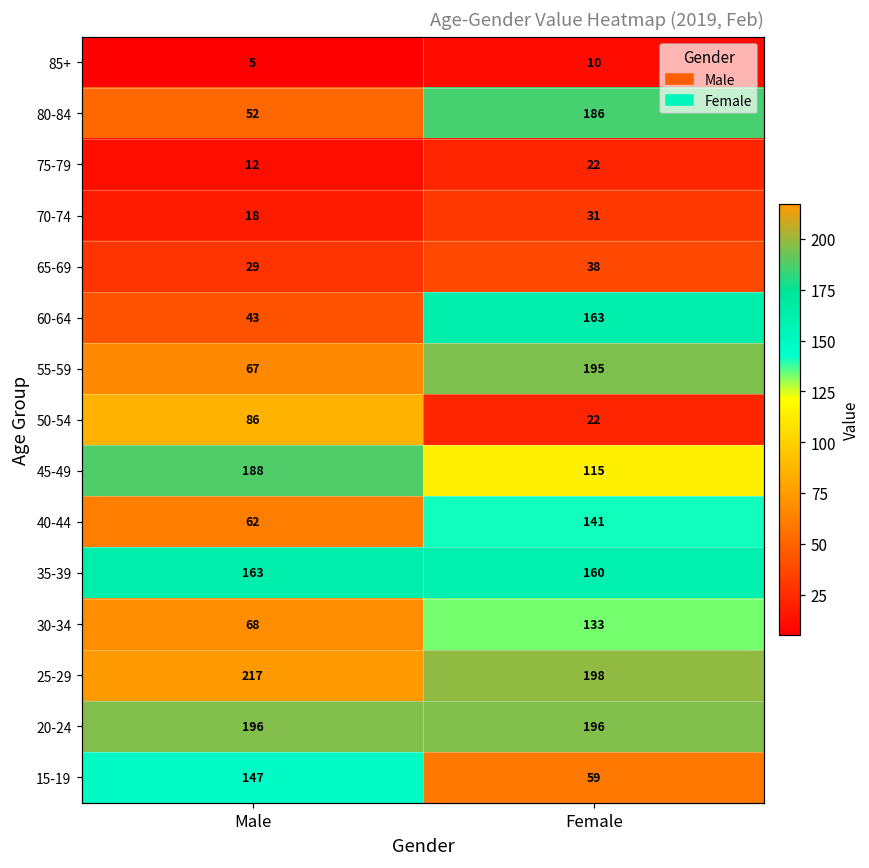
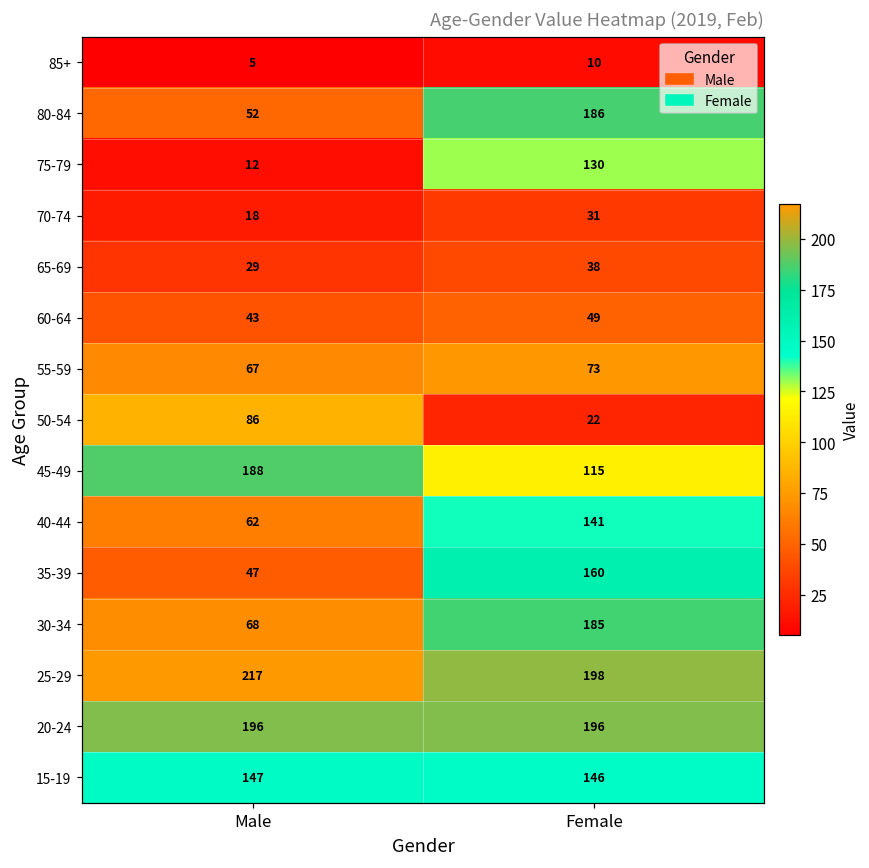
  {
    "85+": {
      "Male": 5,
      "Female": 10
    },
    "80-84": {
      "Male": 52,
      "Female": 186
    },
    "75-79": {
      "Male": 12,
-     "Female": 22
+     "Female": 130
    },
    "70-74": {
      "Male": 18,
      "Female": 31
    },
    "65-69": {
      "Male": 29,
      "Female": 38
    },
    "60-64": {
      "Male": 43,
-     "Female": 163
+     "Female": 49
    },
    "55-59": {
      "Male": 67,
-     "Female": 195
+     "Female": 73
    },
    "50-54": {
      "Male": 86,
      "Female": 22
    },
    "45-49": {
      "Male": 188,
      "Female": 115
    },
    "40-44": {
      "Male": 62,
      "Female": 141
    },
    "35-39": {
-     "Male": 163,
+     "Male": 47,
      "Female": 160
    },
    "30-34": {
      "Male": 68,
-     "Female": 133
+     "Female": 185
    },
    "25-29": {
      "Male": 217,
      "Female": 198
    },
    "20-24": {
      "Male": 196,
      "Female": 196
    },
    "15-19": {
      "Male": 147,
-     "Female": 59
+     "Female": 146
    }
  }
